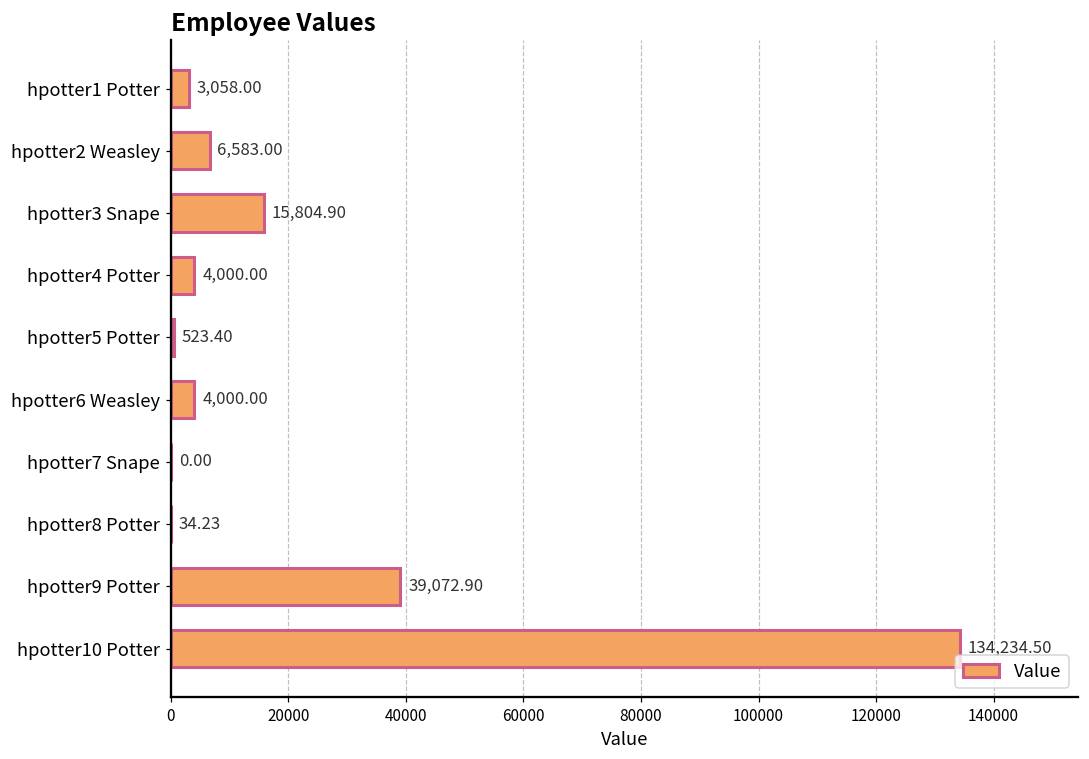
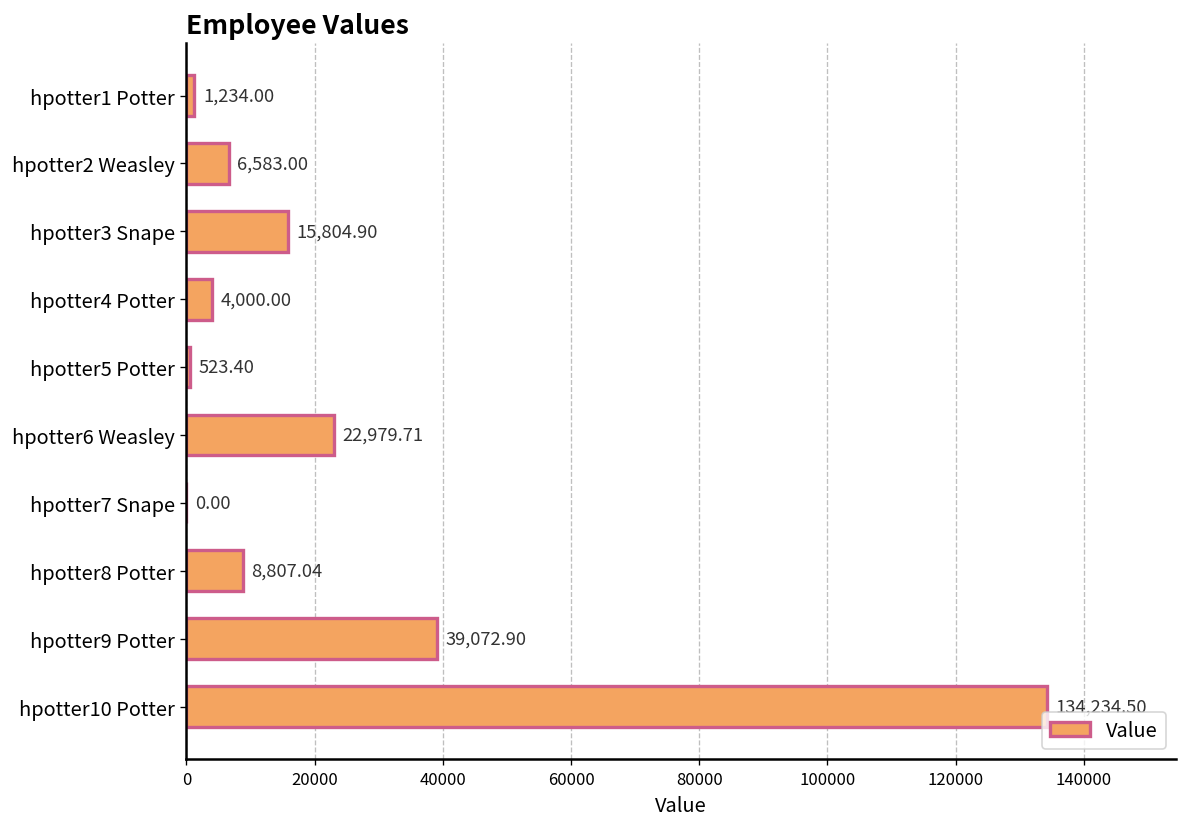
  {
-   "hpotter1 Potter": "3,058.00",
+   "hpotter1 Potter": "1,234.00",
    "hpotter2 Weasley": "6,583.00",
    "hpotter3 Snape": "15,804.90",
    "hpotter4 Potter": "4,000.00",
    "hpotter5 Potter": "523.40",
-   "hpotter6 Weasley": "4,000.00",
+   "hpotter6 Weasley": "22,979.71",
    "hpotter7 Snape": "0.00",
-   "hpotter8 Potter": "34.23",
+   "hpotter8 Potter": "8,807.04",
    "hpotter9 Potter": "39,072.90"
  }
